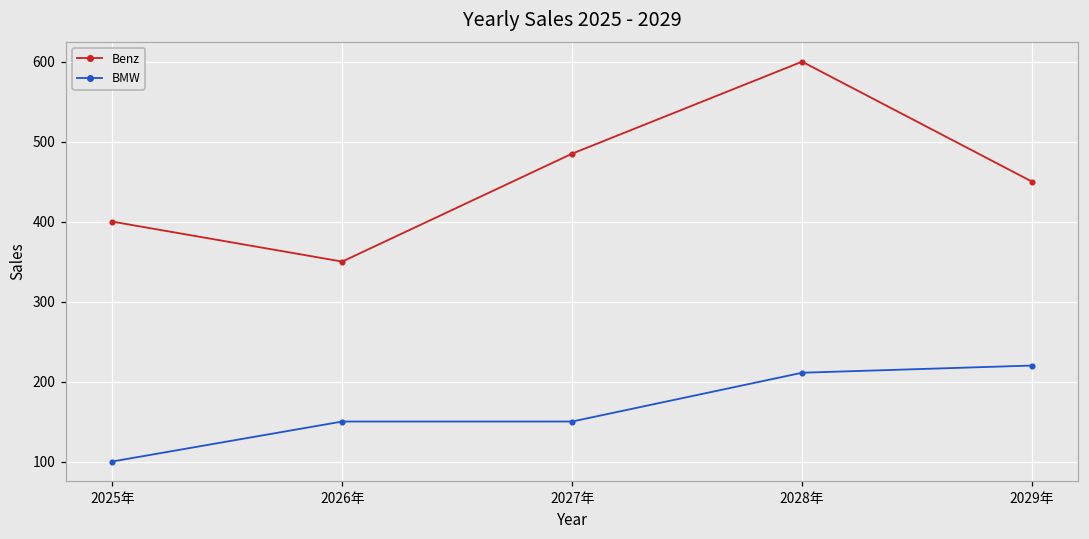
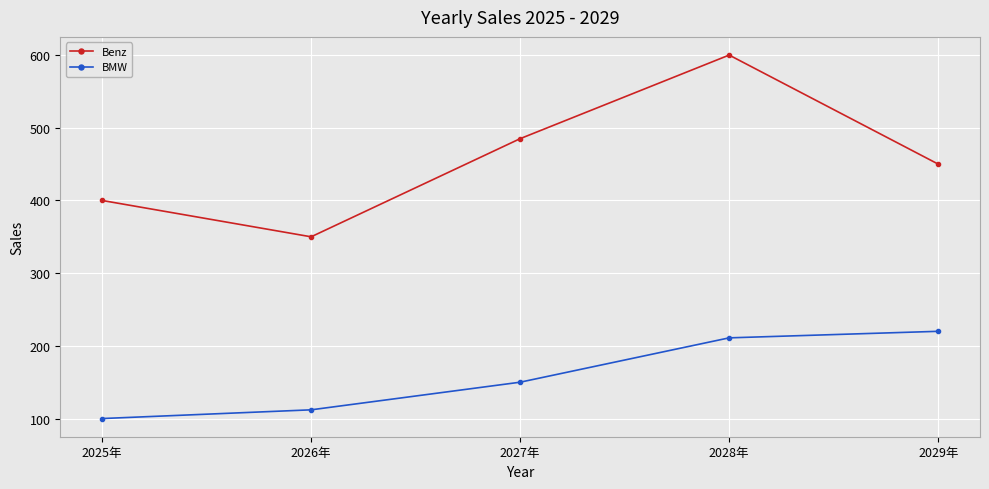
  {
    "Benz": {
      "2025年": 400,
      "2026年": 350,
      "2027年": 490,
      "2028年": 600,
      "2029年": 450
    },
    "BMW": {
      "2025年": 100,
-     "2026年": 150,
+     "2026年": 110,
      "2027年": 150,
      "2028年": 210,
      "2029年": 220
    }
  }
